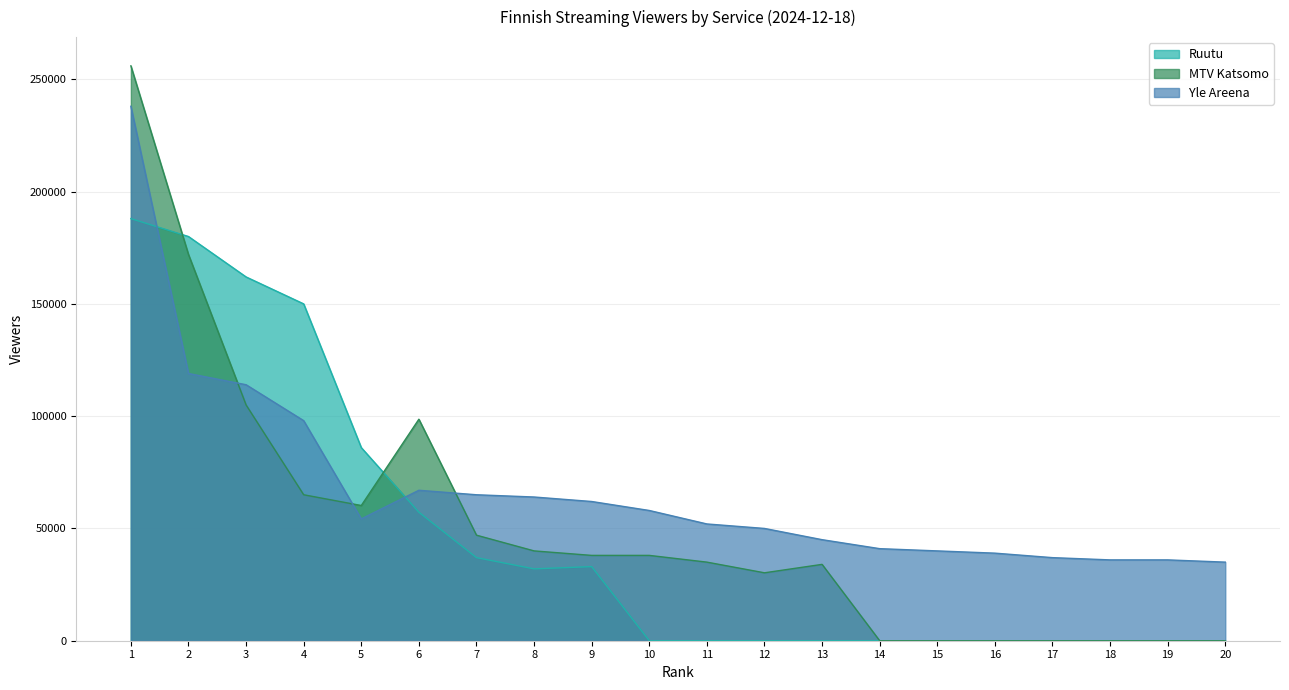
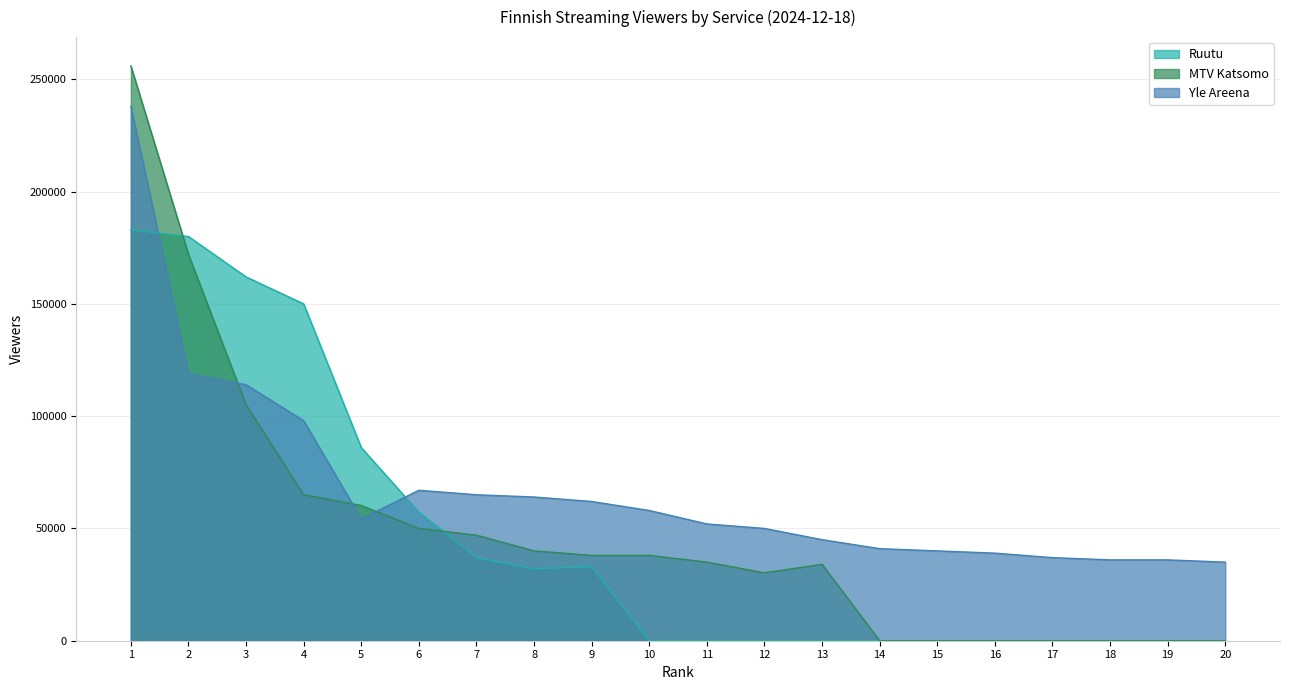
  {
    "Ruutu": {
-     "1": 188000,
+     "1": 183000,
      "2": 180000,
      "3": 162000,
      "4": 150000,
      "5": 86000,
      "6": 57000,
      "7": 37000,
      "8": 32000,
      "9": 33000,
      "10": 0,
      "11": 0,
      "12": 0,
      "13": 0
    },
    "MTV Katsomo": {
      "1": 256000,
      "2": 172000,
      "3": 105000,
      "4": 65000,
      "5": 60000,
-     "6": 99000,
+     "6": 50000,
      "7": 47000,
      "8": 40000,
      "9": 38000,
      "10": 38000,
      "11": 35000,
      "12": 30000,
      "13": 34000
    },
    "Yle Areena": {
      "1": 238000,
      "2": 119000,
      "3": 114000,
      "4": 98000,
      "5": 54000,
      "6": 67000,
      "7": 65000,
      "8": 64000,
      "9": 62000,
      "10": 58000,
      "11": 52000,
      "12": 50000,
      "13": 45000,
      "14": 41000,
      "15": 40000,
      "16": 39000,
      "17": 37000,
      "18": 36000,
      "19": 36000,
      "20": 35000
    }
  }
